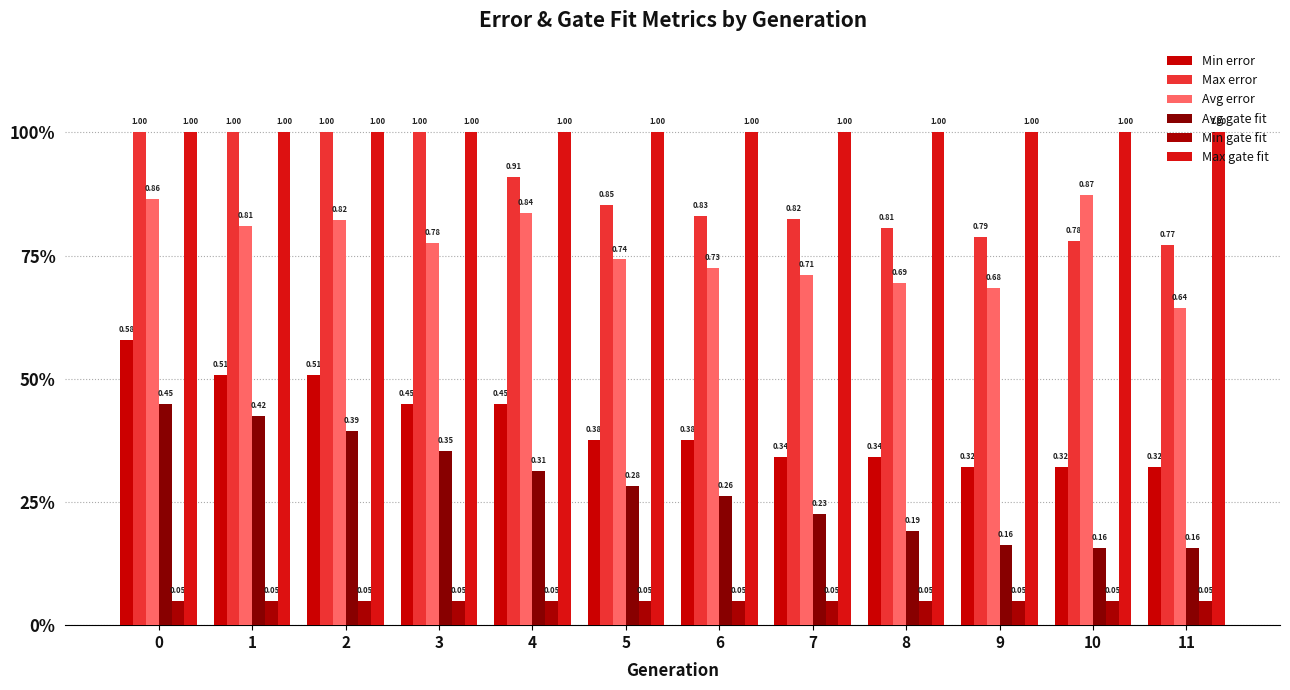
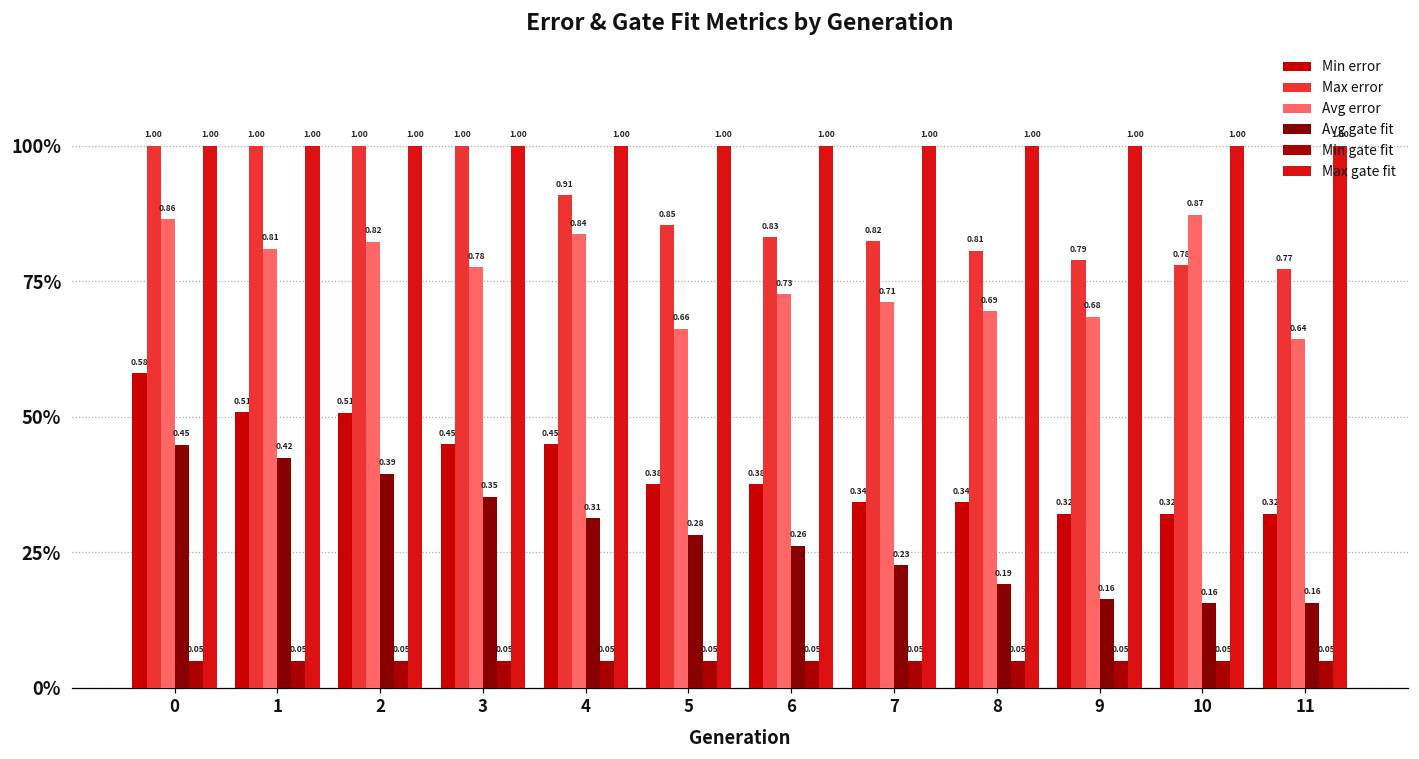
  {
    "Avg error": {
      "0": 0.86,
      "1": 0.81,
      "2": 0.82,
      "3": 0.78,
      "4": 0.84,
-     "5": 0.74,
+     "5": 0.66,
      "6": 0.73,
      "7": 0.71,
      "8": 0.69,
      "9": 0.68,
      "10": 0.87,
      "11": 0.64
    }
  }
